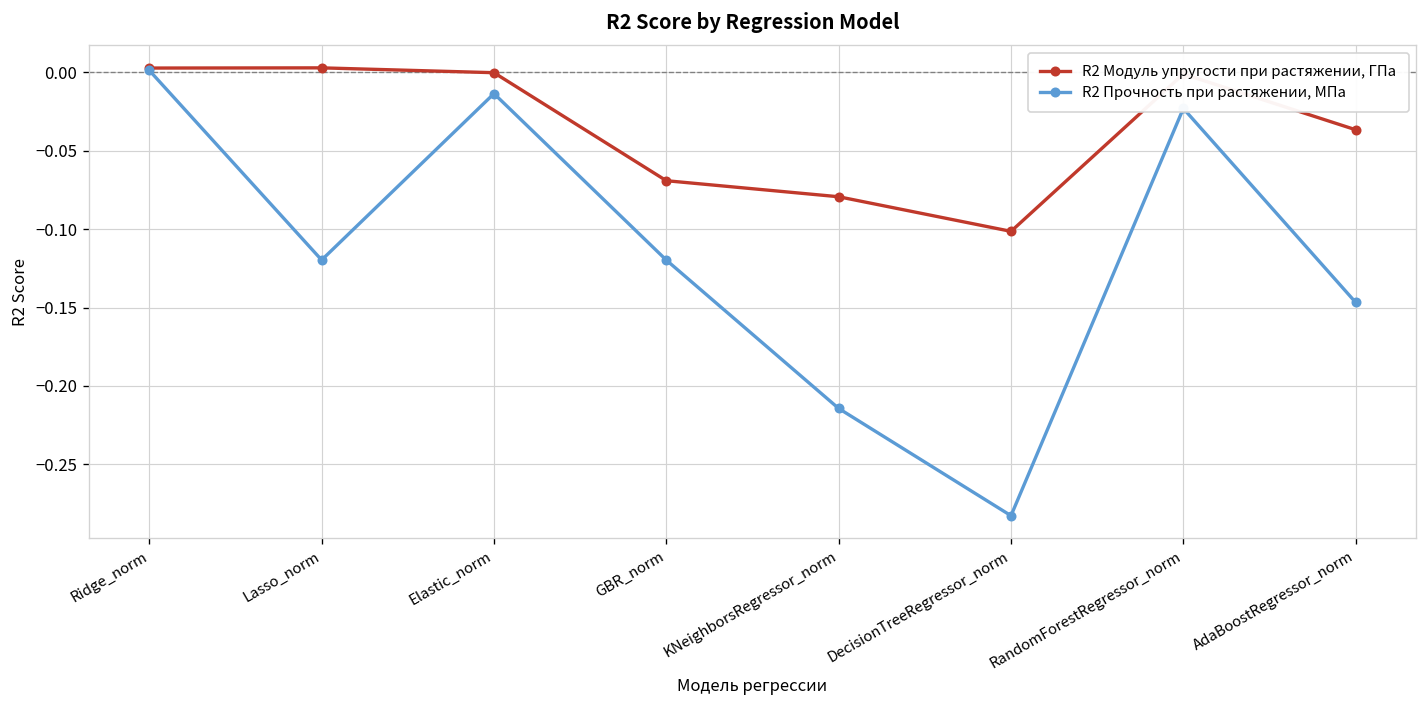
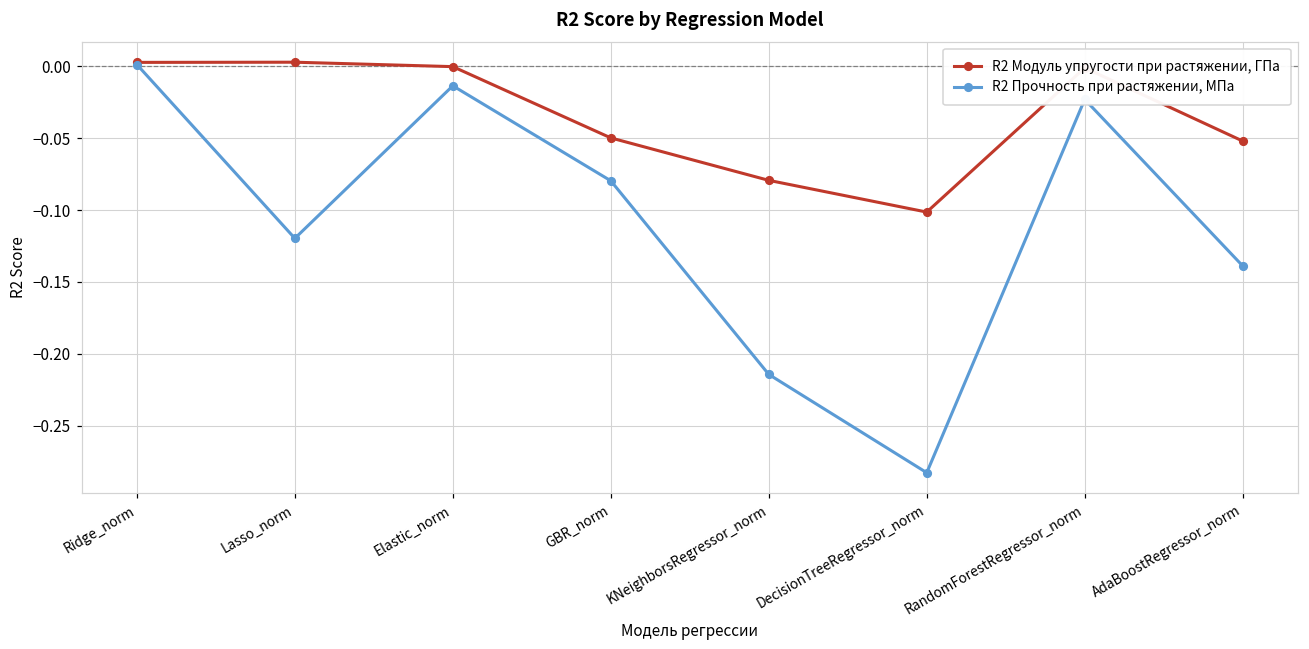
  {
    "R2 Модуль упругости при растяжении, ГПа": {
      "Lasso_norm": 0.003,
      "Elastic_norm": 0.000,
-     "GBR_norm": -0.069,
+     "GBR_norm": -0.050,
      "KNeighborsRegressor_norm": -0.079,
      "DecisionTreeRegressor_norm": -0.101,
-     "AdaBoostRegressor_norm": -0.037
+     "AdaBoostRegressor_norm": -0.052
    },
    "R2 Прочность при растяжении, МПа": {
      "Lasso_norm": -0.120,
      "Elastic_norm": -0.014,
-     "GBR_norm": -0.120,
+     "GBR_norm": -0.080,
      "KNeighborsRegressor_norm": -0.214,
      "DecisionTreeRegressor_norm": -0.283,
-     "AdaBoostRegressor_norm": -0.147
+     "AdaBoostRegressor_norm": -0.139
    }
  }
